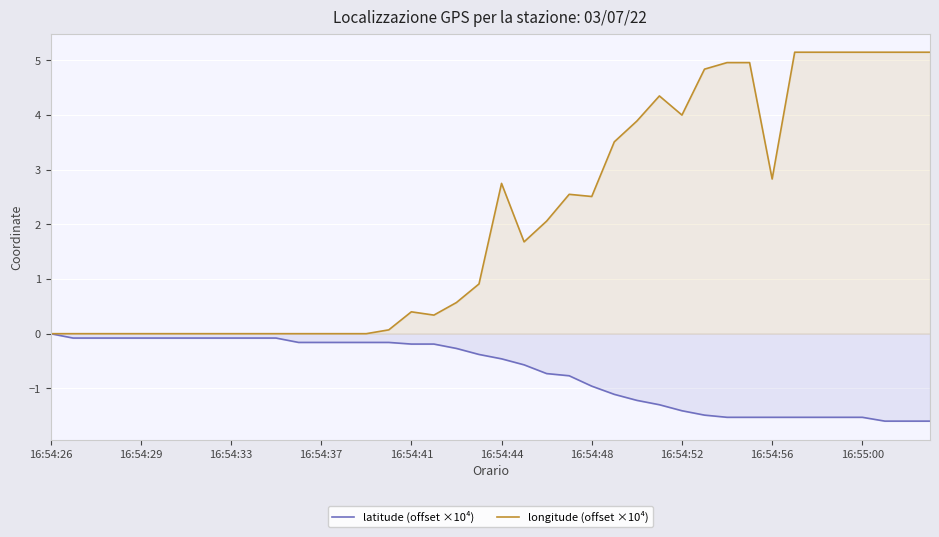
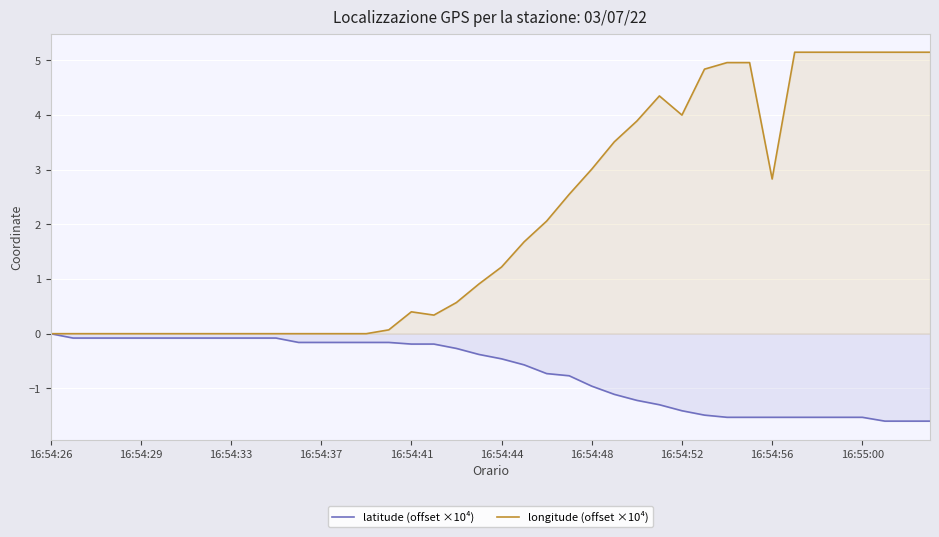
  {
    "longitude (offset ×10⁴)": {
      "16:54:41": 0.4,
-     "16:54:44": 2.7,
-     "16:54:48": 2.5,
+     "16:54:44": 1.2,
+     "16:54:48": 3.0,
      "16:54:52": 4.0,
      "16:54:56": 2.8
    }
  }
